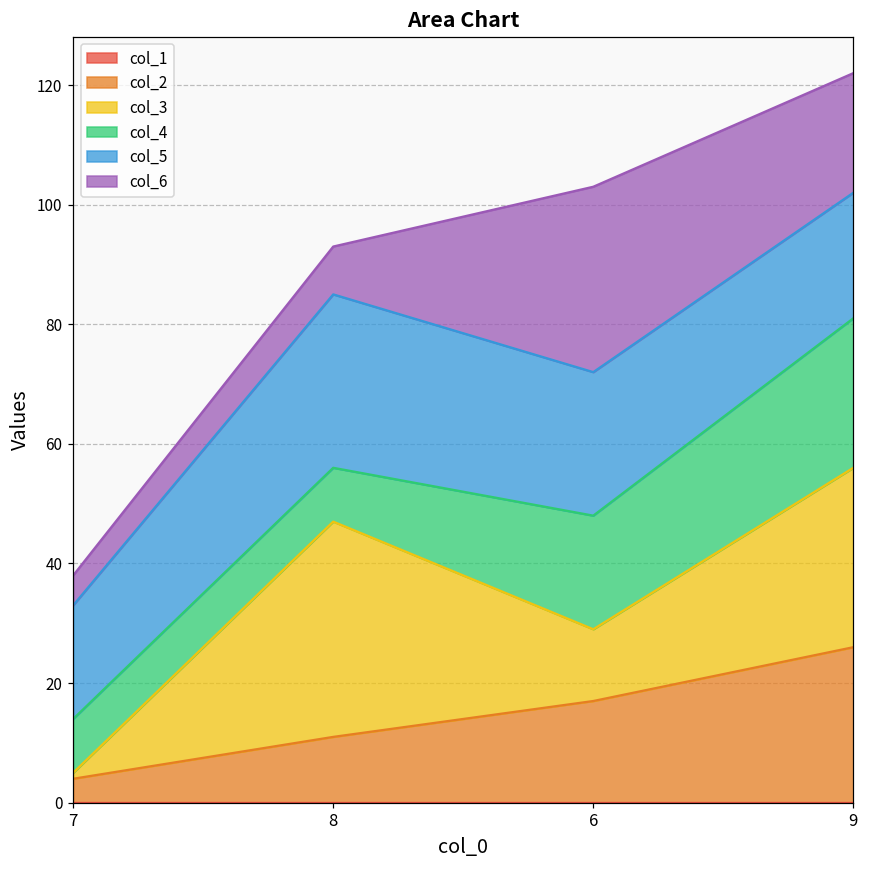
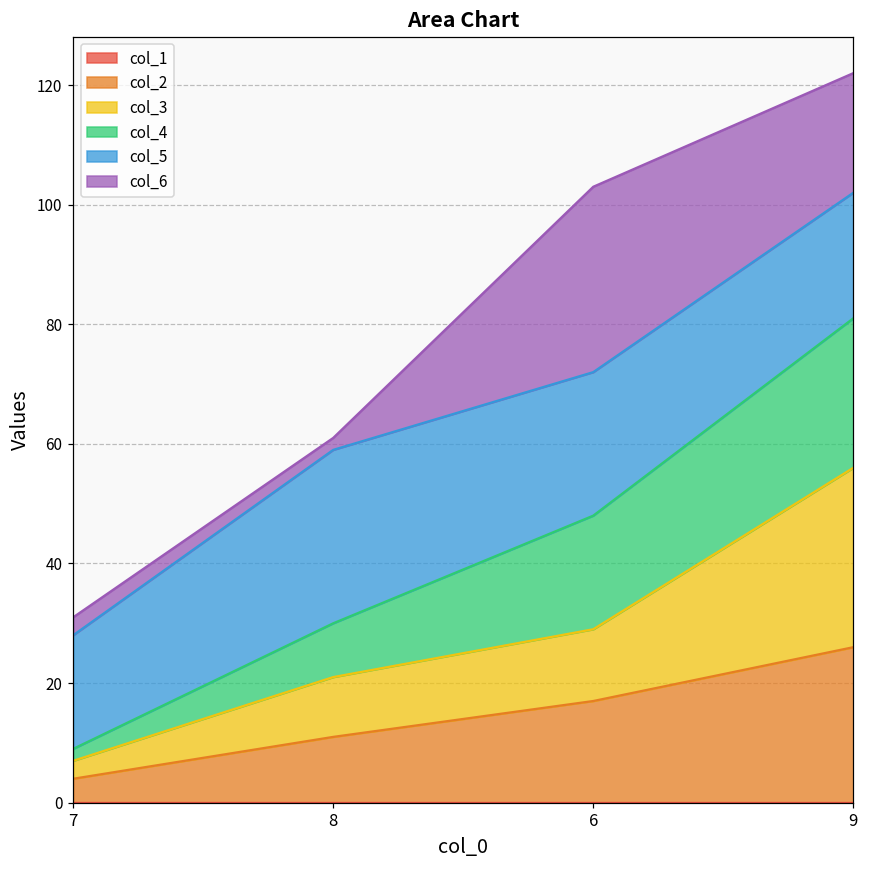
  {
    "col_3": {
-     "7": 1,
-     "8": 36,
+     "7": 3,
+     "8": 10,
      "6": 12,
      "9": 30
    },
    "col_4": {
-     "7": 9,
+     "7": 2,
      "8": 9,
      "6": 19,
      "9": 25
    },
    "col_5": {
      "7": 19,
      "8": 29,
      "6": 24,
      "9": 21
    },
    "col_6": {
-     "7": 5,
-     "8": 8,
+     "7": 3,
+     "8": 2,
      "6": 31,
      "9": 20
    }
  }
